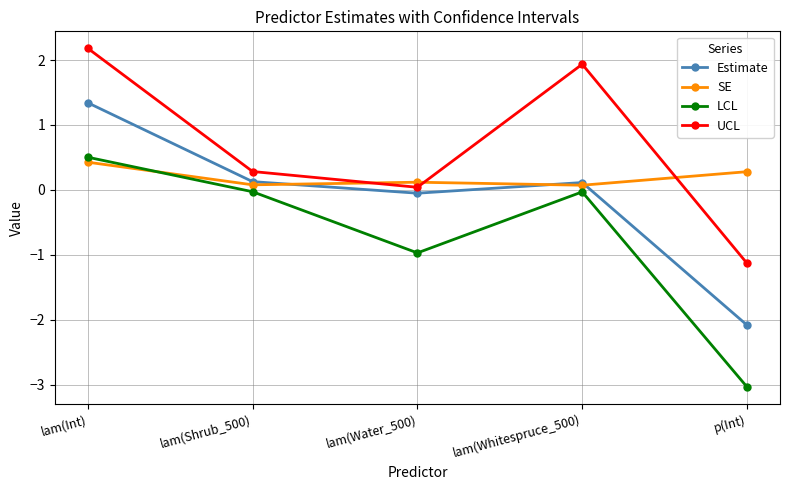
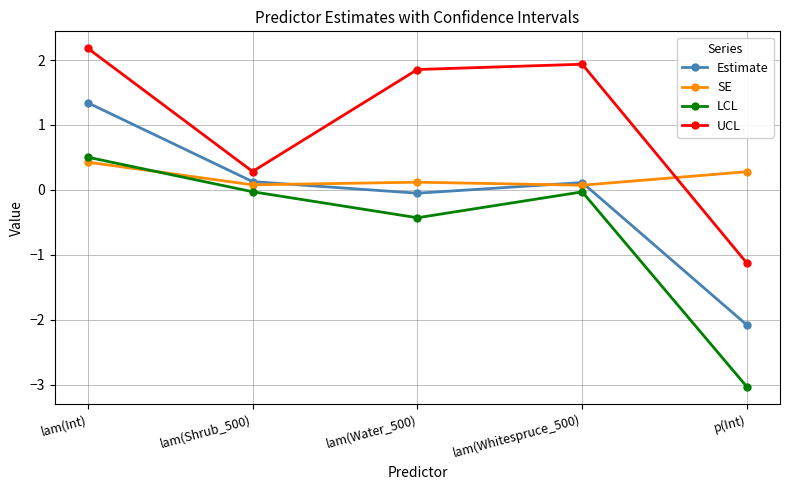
  {
    "Estimate": {
      "lam(Int)": 1.3,
      "lam(Shrub_500)": 0.1,
      "lam(Water_500)": 0.0,
      "lam(Whitespruce_500)": 0.1,
      "p(Int)": -2.1
    },
    "SE": {
      "lam(Int)": 0.4,
      "lam(Shrub_500)": 0.1,
      "lam(Water_500)": 0.1,
      "lam(Whitespruce_500)": 0.1,
      "p(Int)": 0.3
    },
    "LCL": {
      "lam(Int)": 0.5,
      "lam(Shrub_500)": 0.0,
-     "lam(Water_500)": -1.0,
+     "lam(Water_500)": -0.4,
      "lam(Whitespruce_500)": 0.0,
      "p(Int)": -3.0
    },
    "UCL": {
      "lam(Int)": 2.2,
      "lam(Shrub_500)": 0.3,
-     "lam(Water_500)": 0.0,
+     "lam(Water_500)": 1.9,
      "lam(Whitespruce_500)": 1.9,
      "p(Int)": -1.1
    }
  }
